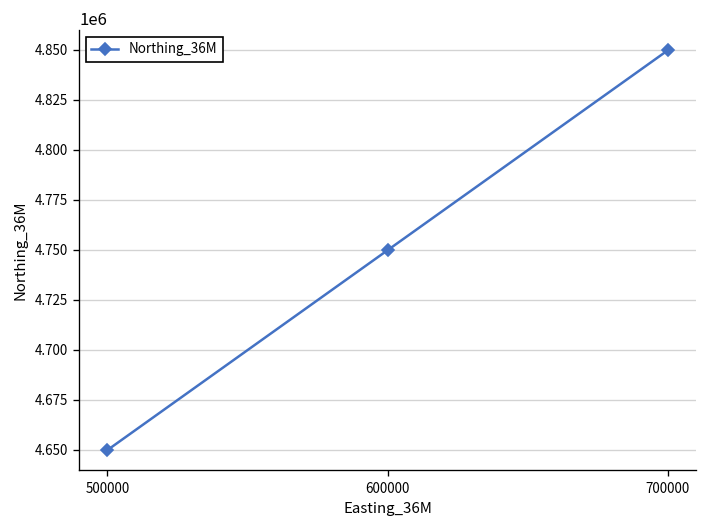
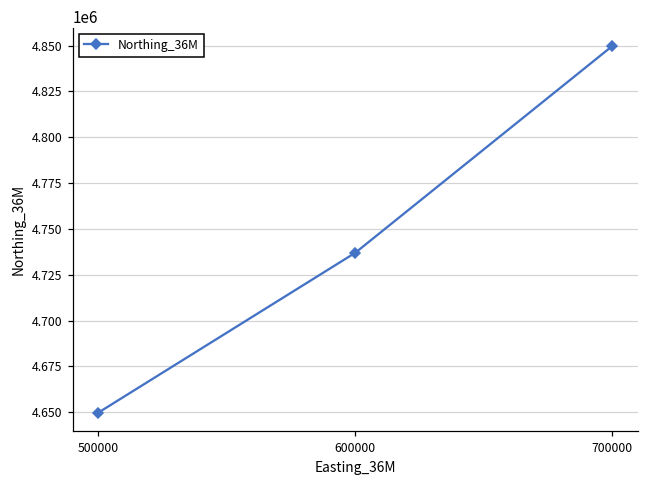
  {
    "500000": 4650000,
-   "600000": 4750000,
+   "600000": 4737000,
    "700000": 4850000
  }
